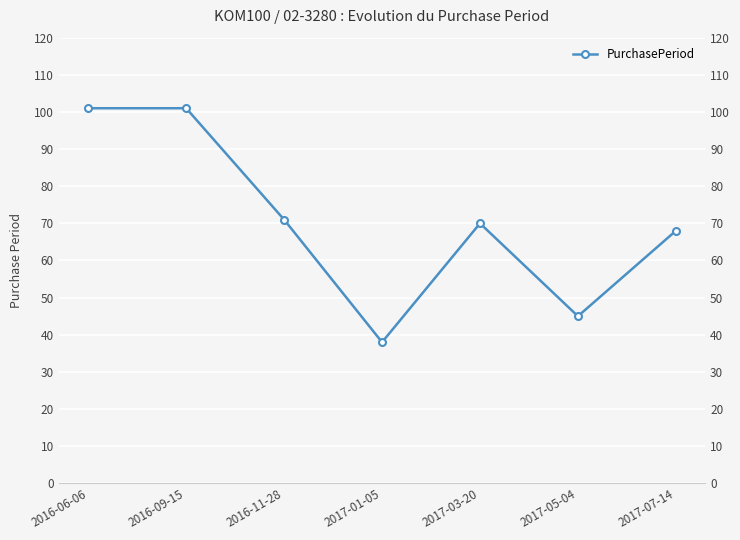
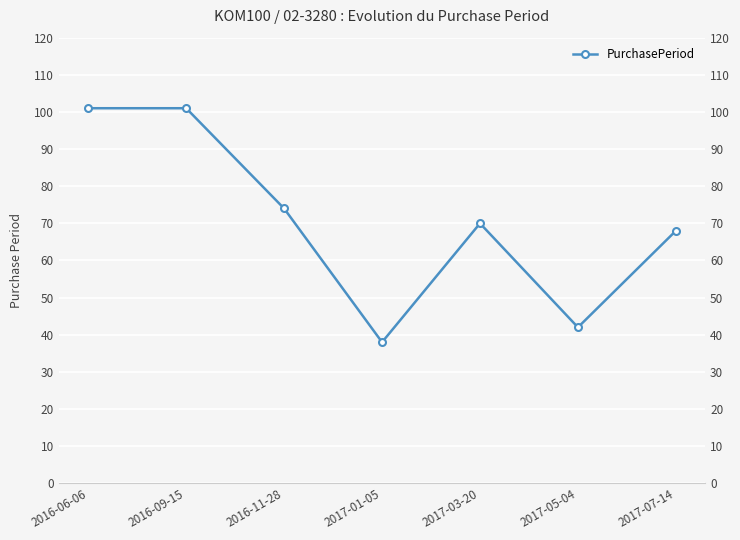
  {
    "2016-06-06": 101,
    "2016-09-15": 101,
-   "2016-11-28": 71,
+   "2016-11-28": 74,
    "2017-01-05": 38,
    "2017-03-20": 70,
-   "2017-05-04": 45,
+   "2017-05-04": 42,
    "2017-07-14": 68
  }
